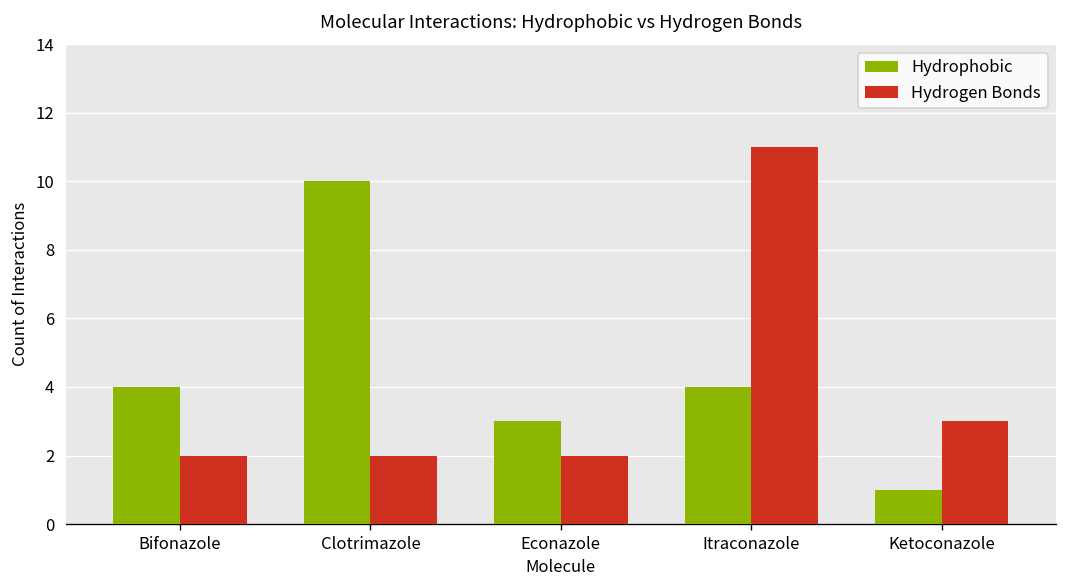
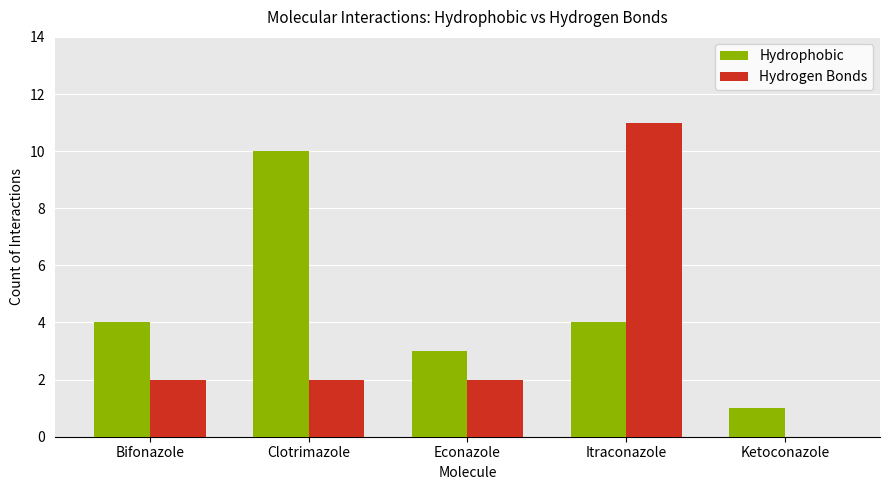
  {
    "Hydrophobic": {
      "Bifonazole": 4,
      "Clotrimazole": 10,
      "Econazole": 3,
      "Itraconazole": 4,
      "Ketoconazole": 1
    },
    "Hydrogen Bonds": {
      "Bifonazole": 2,
      "Clotrimazole": 2,
      "Econazole": 2,
      "Itraconazole": 11,
-     "Ketoconazole": 3
+     "Ketoconazole": 0
    }
  }
